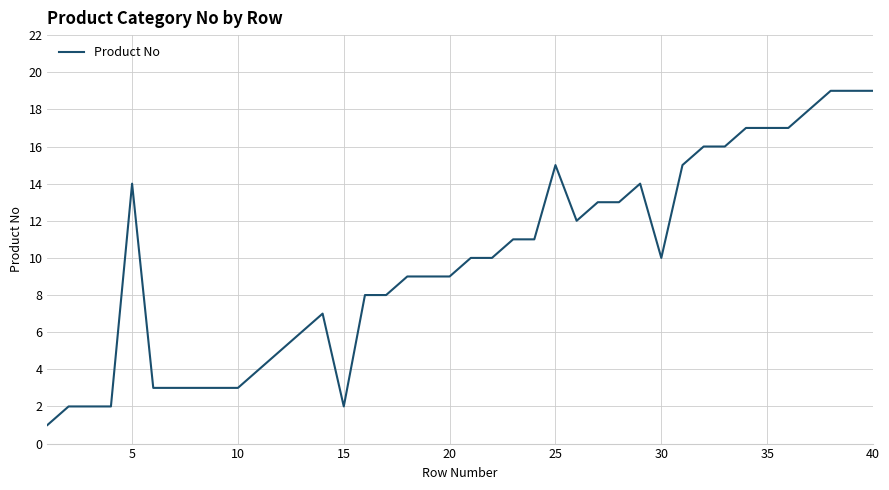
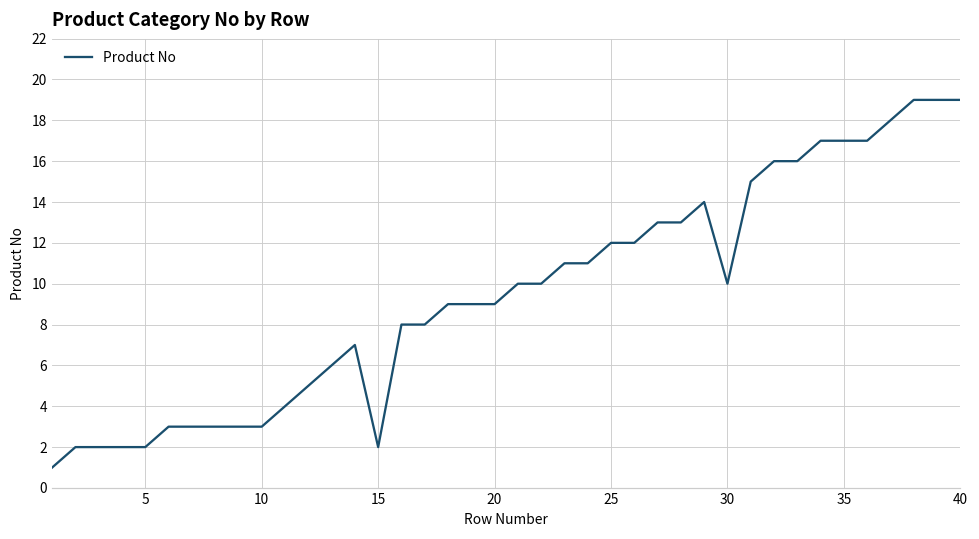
  {
-   "5": 14,
+   "5": 2,
    "10": 3,
    "15": 2,
    "20": 9,
-   "25": 15,
+   "25": 12,
    "30": 10,
    "35": 17,
    "40": 19
  }
